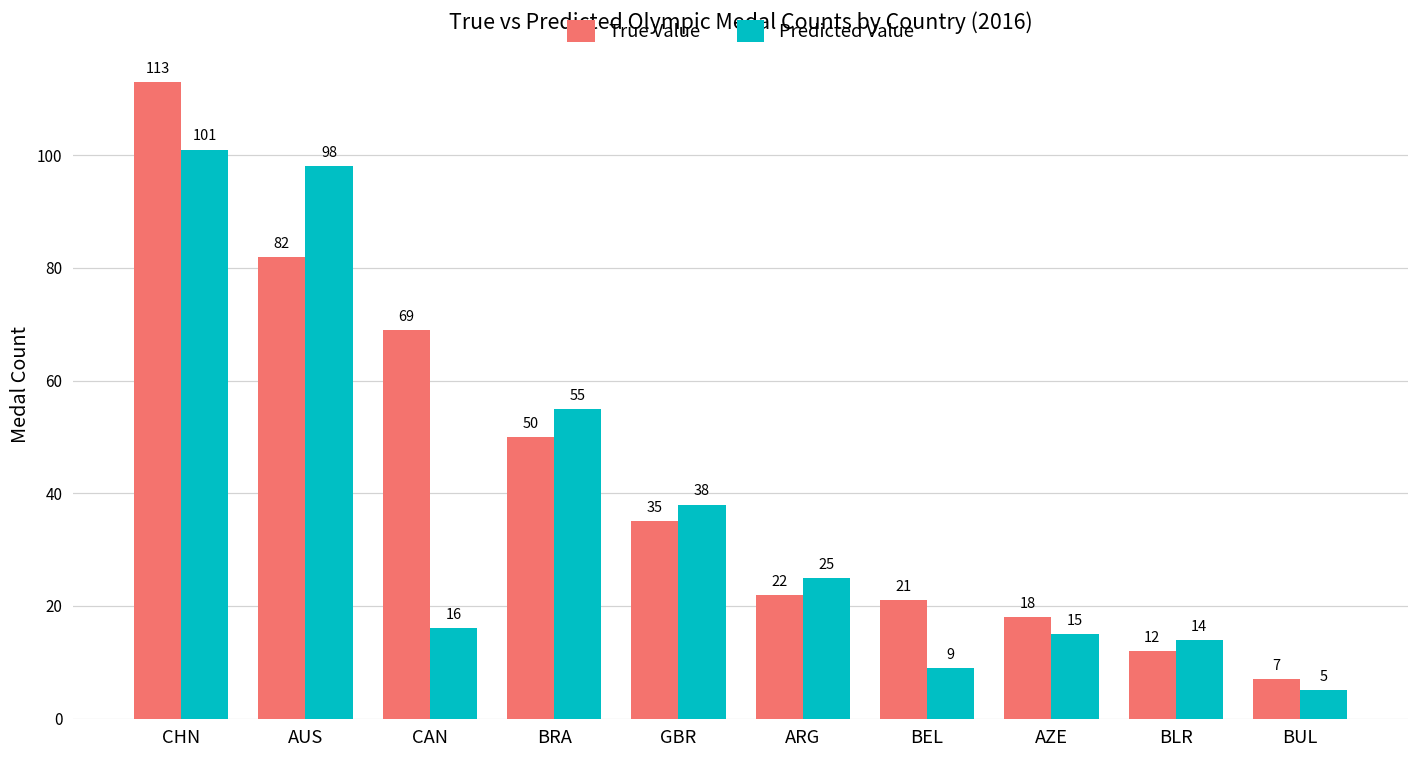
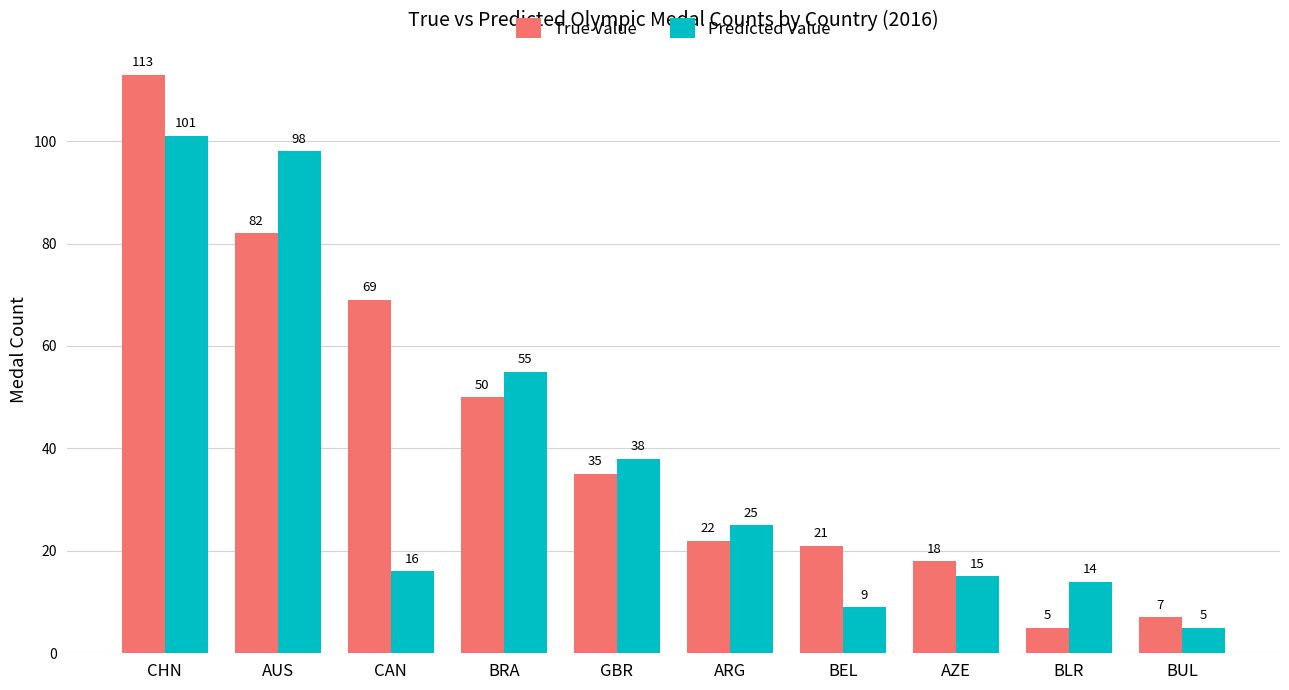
  {
    "True Value": {
      "CHN": 113,
      "AUS": 82,
      "CAN": 69,
      "BRA": 50,
      "GBR": 35,
      "ARG": 22,
      "BEL": 21,
      "AZE": 18,
-     "BLR": 12,
+     "BLR": 5,
      "BUL": 7
    },
    "Predicted Value": {
      "CHN": 101,
      "AUS": 98,
      "CAN": 16,
      "BRA": 55,
      "GBR": 38,
      "ARG": 25,
      "BEL": 9,
      "AZE": 15,
      "BLR": 14,
      "BUL": 5
    }
  }
